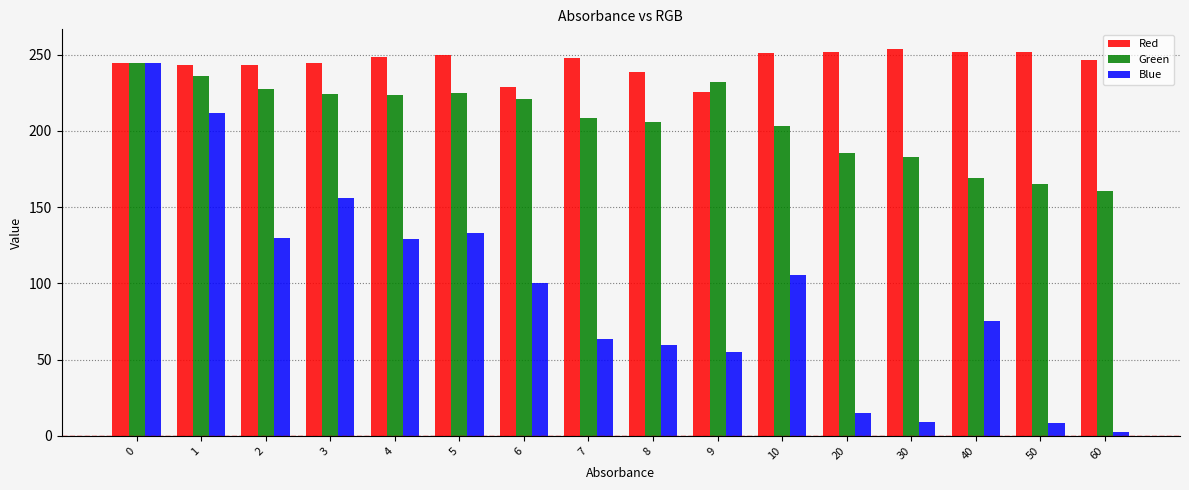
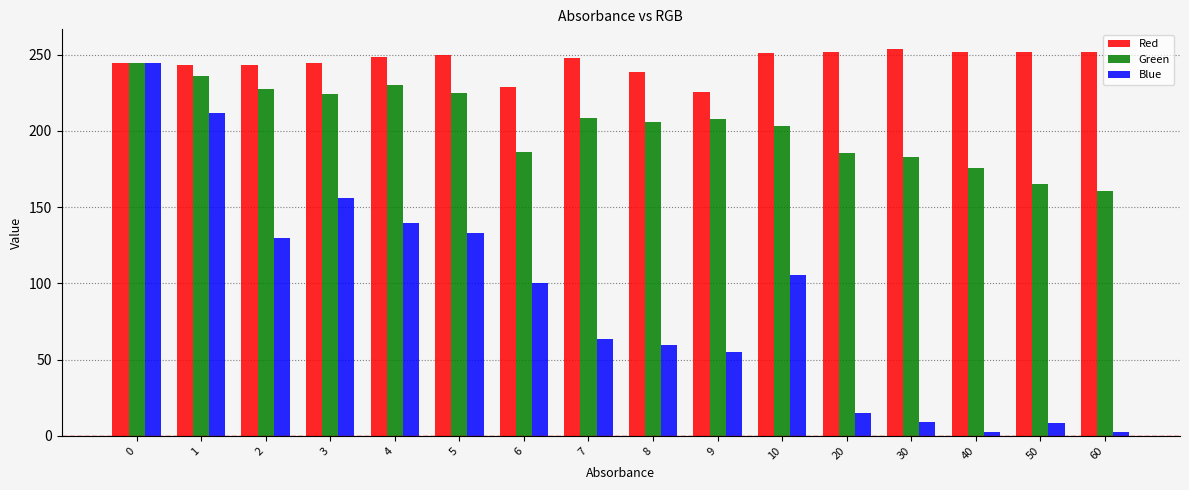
  {
    "Red": {
      "0": 244,
      "1": 243,
      "2": 243,
      "3": 244,
      "4": 248,
      "5": 250,
      "6": 229,
      "7": 248,
      "8": 238,
      "9": 225,
      "10": 251,
      "20": 252,
      "30": 254,
      "40": 252,
      "50": 252,
-     "60": 247
+     "60": 252
    },
    "Green": {
      "0": 244,
      "1": 236,
      "2": 228,
      "3": 224,
-     "4": 223,
+     "4": 230,
      "5": 225,
-     "6": 221,
+     "6": 186,
      "7": 209,
      "8": 206,
-     "9": 232,
+     "9": 208,
      "10": 203,
      "20": 185,
      "30": 183,
-     "40": 169,
+     "40": 175,
      "50": 165,
      "60": 161
    },
    "Blue": {
      "0": 245,
      "1": 212,
      "2": 130,
      "3": 156,
-     "4": 129,
+     "4": 140,
      "5": 133,
      "6": 100,
      "7": 64,
      "8": 60,
      "9": 55,
      "10": 105,
      "20": 15,
      "30": 9,
-     "40": 75,
+     "40": 2,
      "50": 9,
      "60": 2
    }
  }
